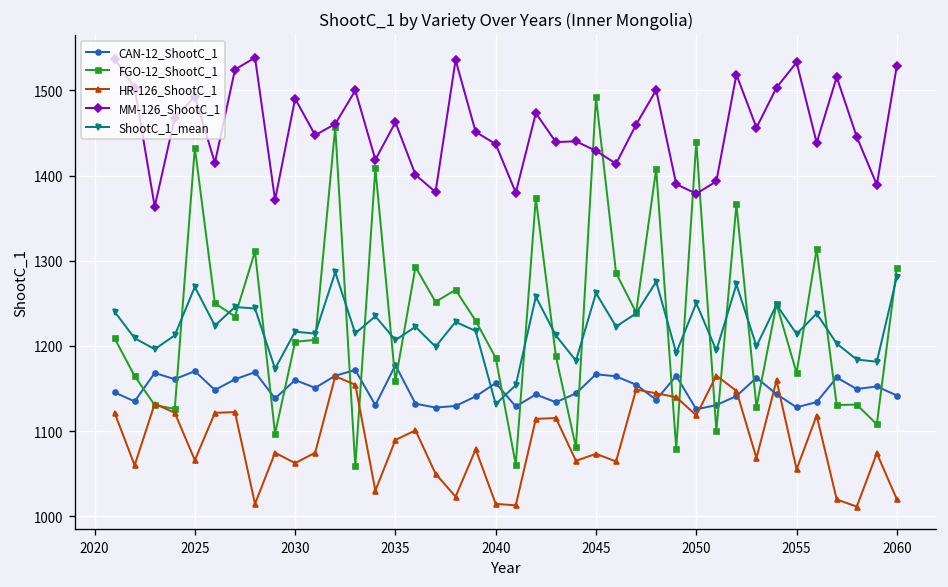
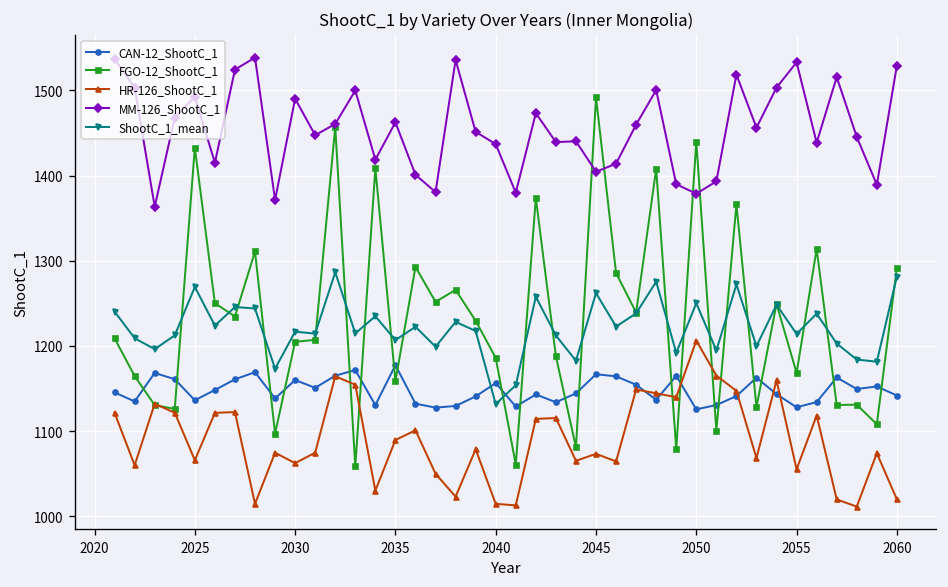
  {
    "CAN-12_ShootC_1": {
-     "2025": 1170,
+     "2025": 1140,
      "2030": 1160,
      "2035": 1180,
      "2040": 1160,
      "2045": 1170,
      "2050": 1130,
      "2055": 1130,
      "2060": 1140
    },
    "FGO-12_ShootC_1": {
      "2025": 1430,
      "2030": 1200,
      "2035": 1160,
      "2040": 1190,
      "2045": 1490,
      "2050": 1440,
      "2055": 1170,
      "2060": 1290
    },
    "HR-126_ShootC_1": {
      "2025": 1070,
      "2030": 1060,
      "2035": 1090,
      "2040": 1010,
      "2045": 1070,
-     "2050": 1120,
+     "2050": 1210,
      "2055": 1060,
      "2060": 1020
    },
    "MM-126_ShootC_1": {
      "2030": 1490,
      "2035": 1460,
      "2040": 1440,
-     "2045": 1430,
+     "2045": 1400,
      "2050": 1380,
      "2055": 1530,
      "2060": 1530
    },
    "ShootC_1_mean": {
      "2025": 1270,
      "2030": 1220,
      "2035": 1210,
      "2040": 1130,
      "2045": 1260,
      "2050": 1250,
      "2055": 1210,
      "2060": 1280
    }
  }
